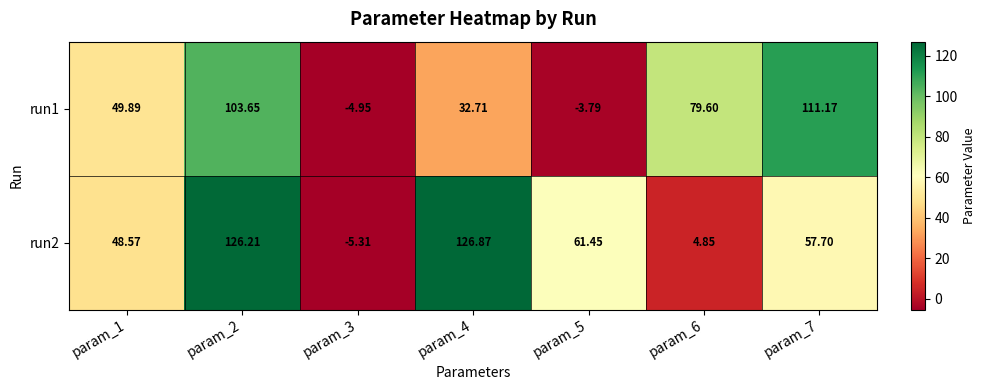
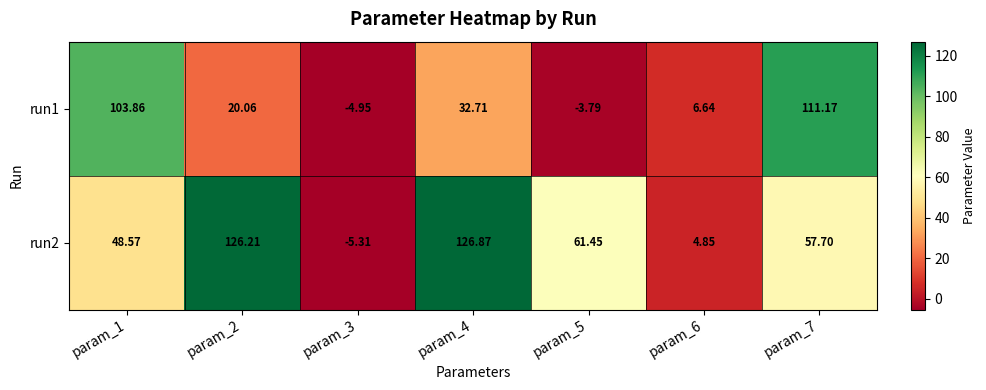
  {
    "run1": {
-     "param_1": 49.89,
-     "param_2": 103.65,
+     "param_1": 103.86,
+     "param_2": 20.06,
      "param_3": -4.95,
      "param_4": 32.71,
      "param_5": -3.79,
-     "param_6": 79.60,
+     "param_6": 6.64,
      "param_7": 111.17
    },
    "run2": {
      "param_1": 48.57,
      "param_2": 126.21,
      "param_3": -5.31,
      "param_4": 126.87,
      "param_5": 61.45,
      "param_6": 4.85,
      "param_7": 57.70
    }
  }
